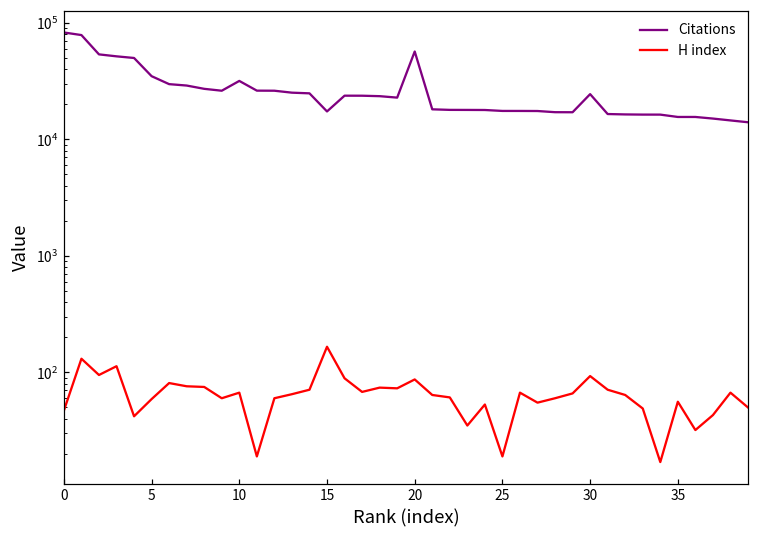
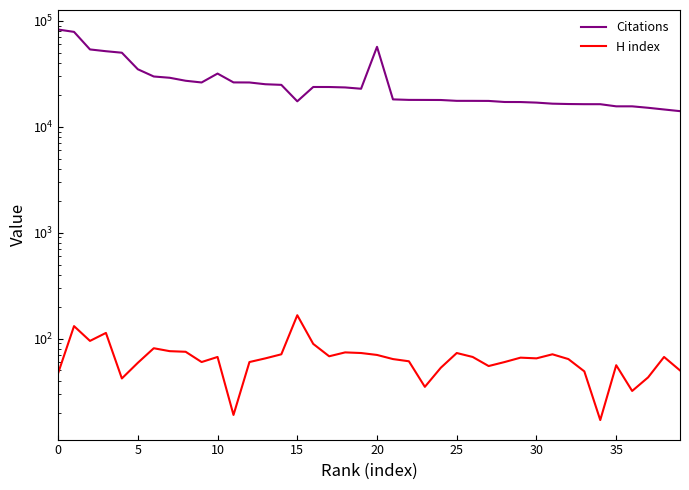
  {
    "Citations": {
      "0": 80000,
      "5": 35000,
      "10": 32000,
      "15": 17000,
      "20": 60000,
      "25": 18000,
-     "30": 24000,
+     "30": 17000,
      "35": 16000
    },
    "H index": {
      "0": 50,
      "5": 60,
      "10": 70,
      "15": 170,
-     "20": 90,
-     "25": 19,
-     "30": 90,
+     "20": 70,
+     "25": 70,
+     "30": 70,
      "35": 60
    }
  }
